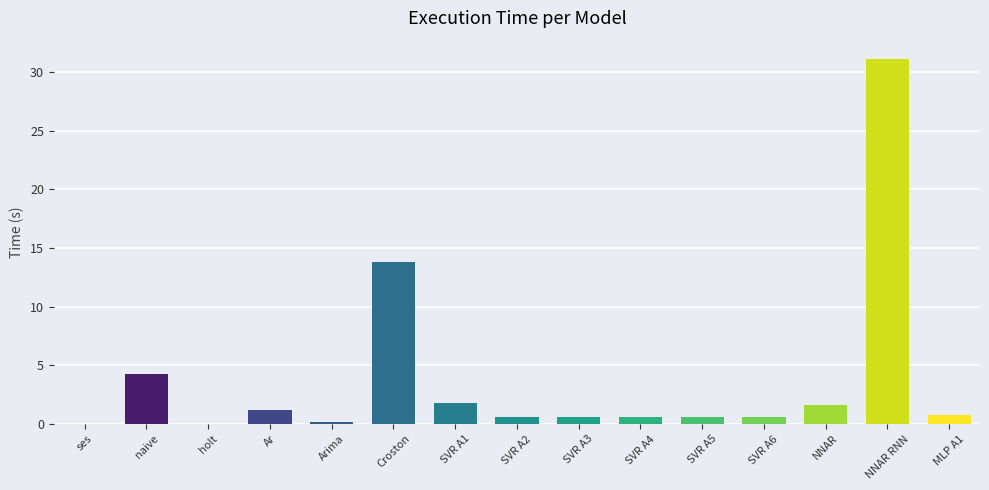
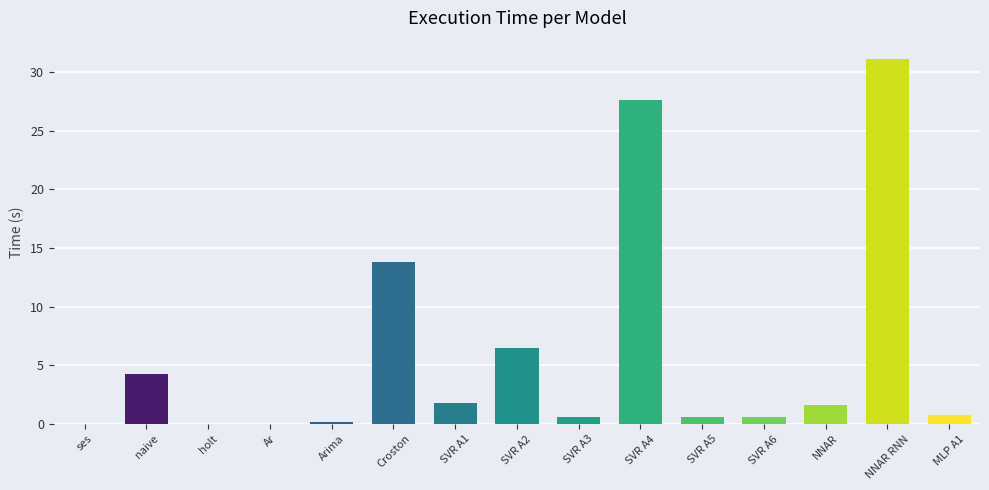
  {
    "naive": 4.2,
-   "Ar": 1.1,
+   "Ar": 0.0,
    "Croston": 13.8,
    "SVR A1": 1.8,
-   "SVR A2": 0.6,
+   "SVR A2": 6.4,
    "SVR A3": 0.6,
-   "SVR A4": 0.6,
+   "SVR A4": 27.6,
    "SVR A5": 0.6,
    "SVR A6": 0.6,
    "NNAR": 1.6,
    "NNAR RNN": 31.1,
    "MLP A1": 0.8
  }
